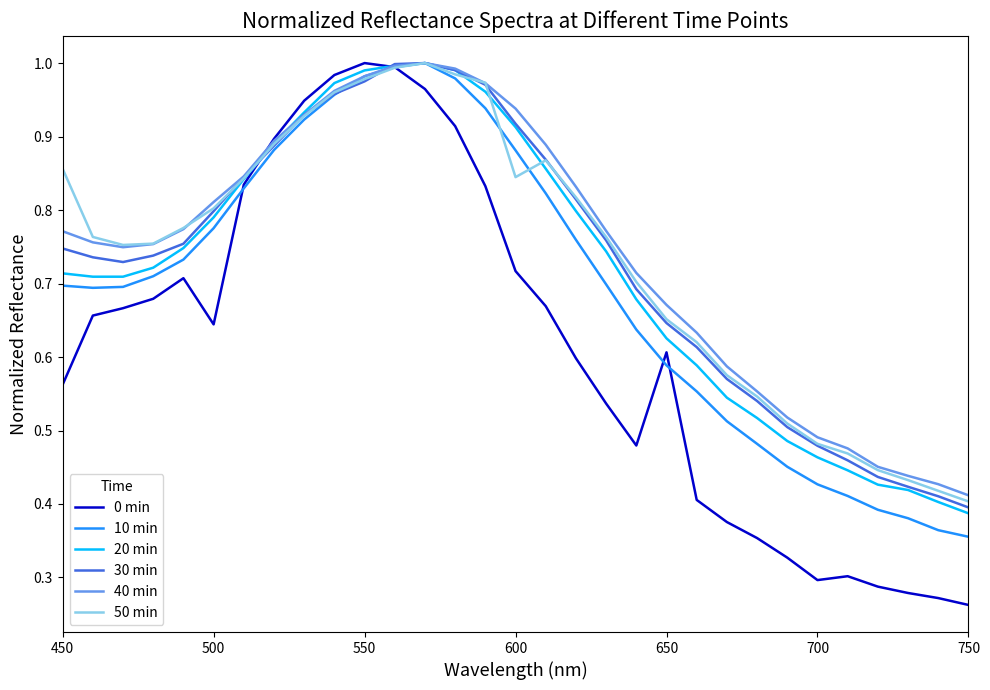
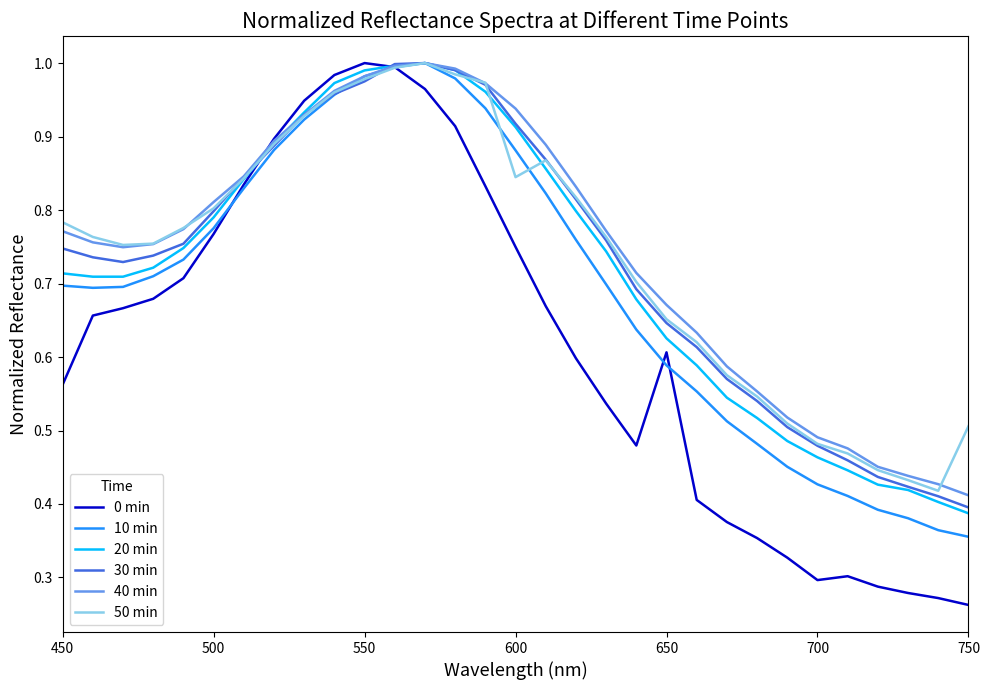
  {
    "0 min": {
      "450": 0.56,
-     "500": 0.64,
+     "500": 0.77,
      "550": 1.00,
-     "600": 0.72,
+     "600": 0.75,
      "650": 0.61,
      "700": 0.30,
      "750": 0.26
    },
    "50 min": {
-     "450": 0.86,
+     "450": 0.78,
      "500": 0.80,
      "600": 0.84,
      "650": 0.65,
-     "750": 0.40
+     "750": 0.51
    }
  }
